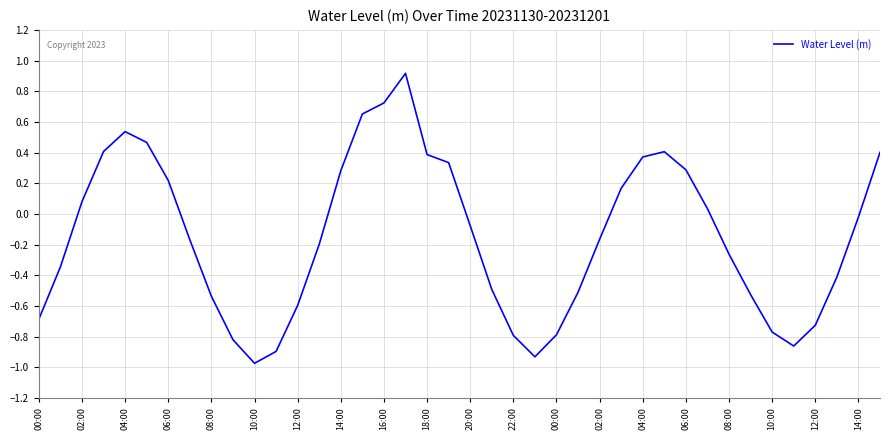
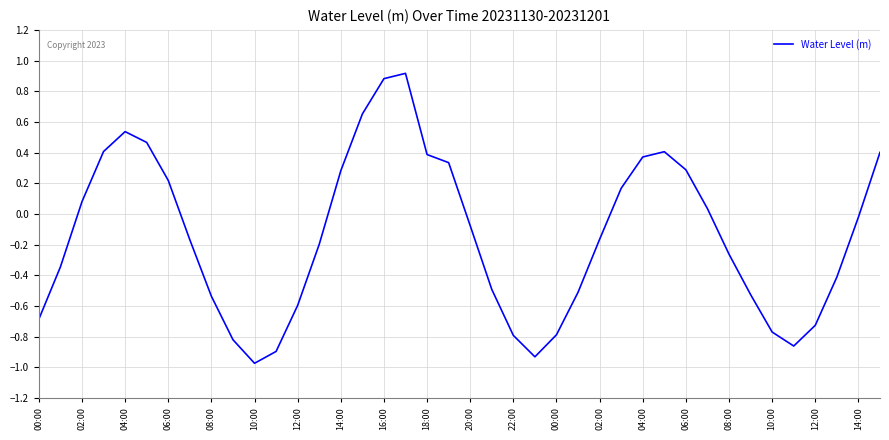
  {
-   "16:00": 0.72,
+   "16:00": 0.88,
    "18:00": 0.39,
    "20:00": -0.08,
    "22:00": -0.79
  }
